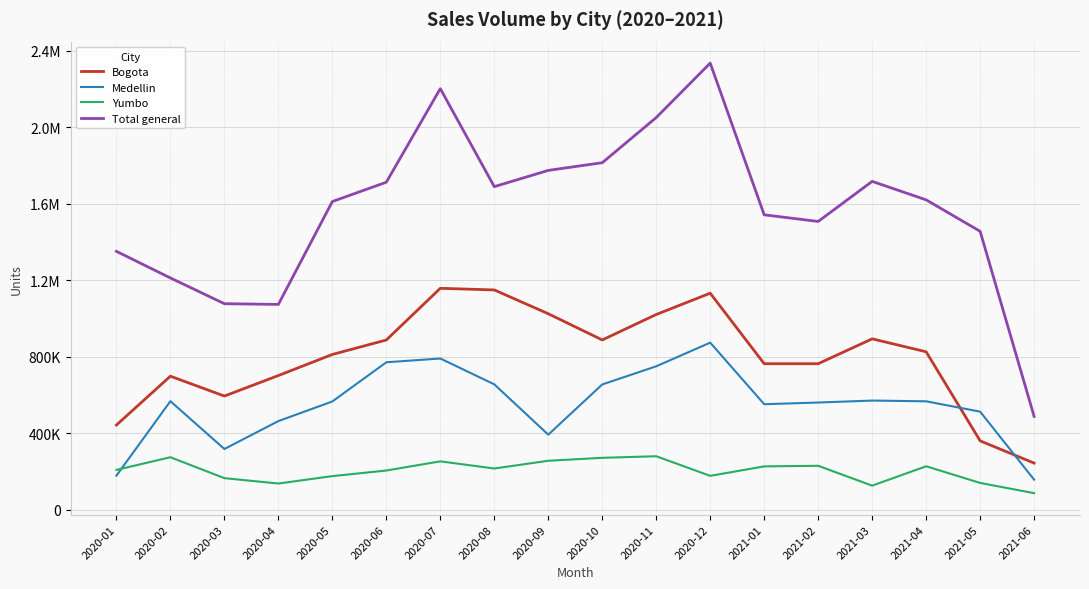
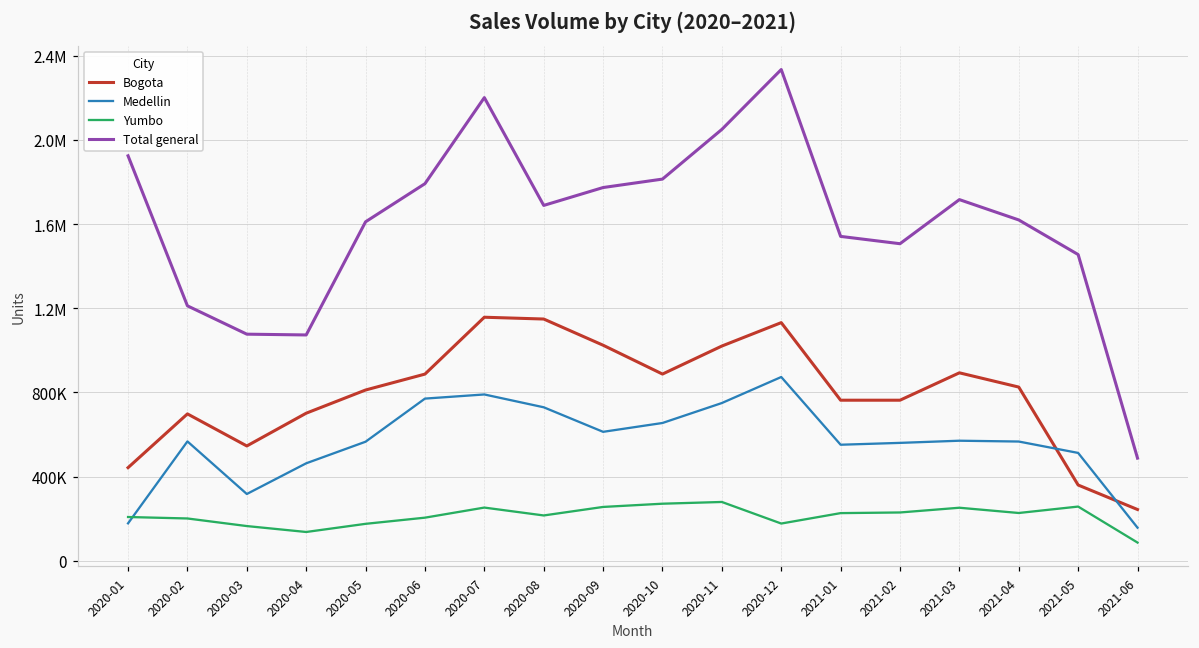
  {
    "Bogota": {
      "2020-01": 440000,
      "2020-02": 700000,
-     "2020-03": 590000,
+     "2020-03": 550000,
      "2020-04": 700000,
      "2020-05": 810000,
      "2020-06": 890000,
      "2020-07": 1160000,
      "2020-08": 1150000,
      "2020-09": 1020000,
      "2020-10": 890000,
      "2020-11": 1020000,
      "2020-12": 1130000,
      "2021-01": 760000,
      "2021-02": 760000,
      "2021-03": 890000,
      "2021-04": 830000,
      "2021-05": 360000,
      "2021-06": 240000
    },
    "Medellin": {
      "2020-01": 180000,
      "2020-02": 570000,
      "2020-03": 320000,
      "2020-04": 460000,
      "2020-05": 570000,
      "2020-06": 770000,
      "2020-07": 790000,
-     "2020-08": 660000,
-     "2020-09": 390000,
+     "2020-08": 730000,
+     "2020-09": 610000,
      "2020-10": 650000,
      "2020-11": 750000,
      "2020-12": 870000,
      "2021-01": 550000,
      "2021-02": 560000,
      "2021-03": 570000,
      "2021-04": 570000,
      "2021-05": 510000,
      "2021-06": 160000
    },
    "Yumbo": {
      "2020-01": 210000,
-     "2020-02": 270000,
+     "2020-02": 200000,
      "2020-03": 170000,
      "2020-04": 140000,
      "2020-05": 180000,
      "2020-06": 210000,
      "2020-07": 250000,
      "2020-08": 220000,
      "2020-09": 260000,
      "2020-10": 270000,
      "2020-11": 280000,
      "2020-12": 180000,
      "2021-01": 230000,
      "2021-02": 230000,
-     "2021-03": 130000,
+     "2021-03": 250000,
      "2021-04": 230000,
-     "2021-05": 140000,
+     "2021-05": 260000,
      "2021-06": 90000
    },
    "Total general": {
-     "2020-01": 1350000,
+     "2020-01": 1920000,
      "2020-02": 1210000,
      "2020-03": 1080000,
      "2020-04": 1070000,
      "2020-05": 1610000,
-     "2020-06": 1710000,
+     "2020-06": 1790000,
      "2020-07": 2200000,
      "2020-08": 1690000,
      "2020-09": 1770000,
      "2020-10": 1810000,
      "2020-11": 2050000,
      "2020-12": 2330000,
      "2021-01": 1540000,
      "2021-02": 1510000,
      "2021-03": 1720000,
      "2021-04": 1620000,
      "2021-05": 1460000,
      "2021-06": 490000
    }
  }
